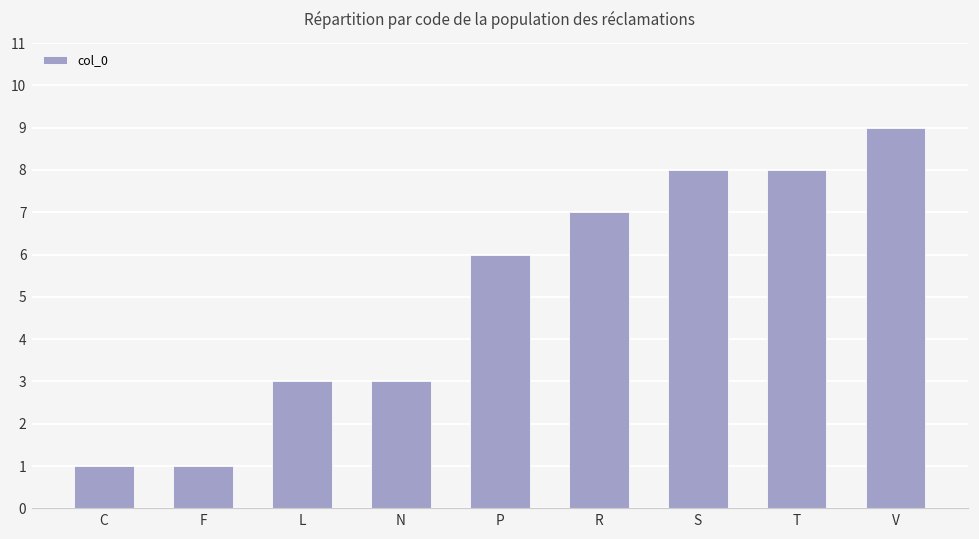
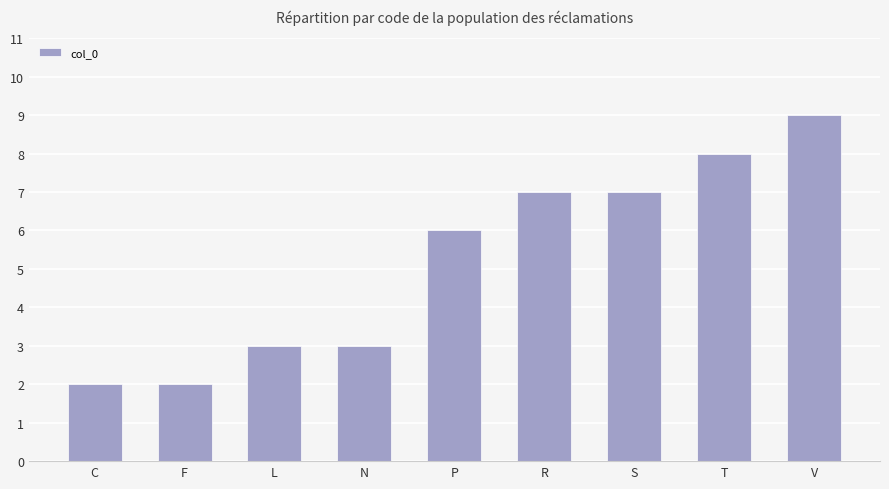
  {
-   "C": 1,
-   "F": 1,
+   "C": 2,
+   "F": 2,
    "L": 3,
    "N": 3,
    "P": 6,
    "R": 7,
-   "S": 8,
+   "S": 7,
    "T": 8,
    "V": 9
  }
